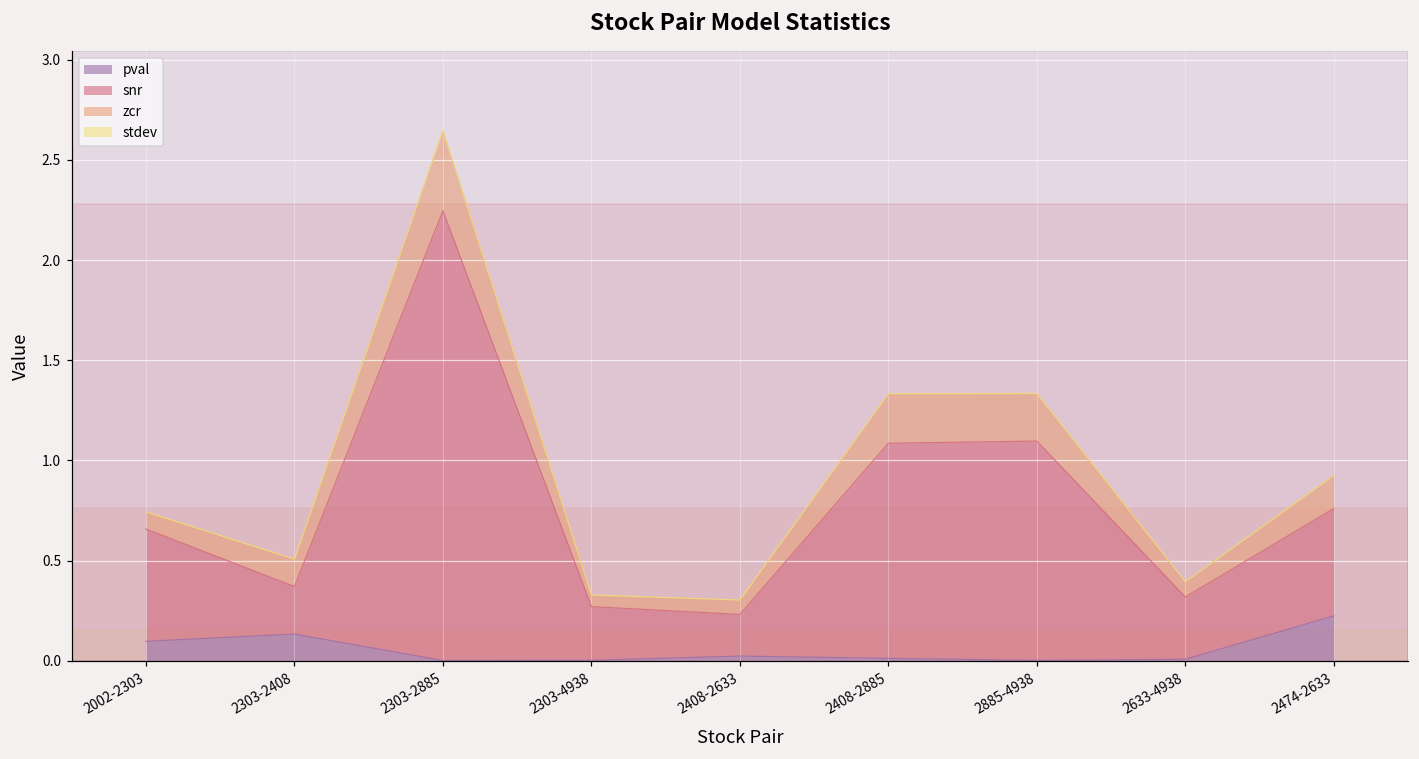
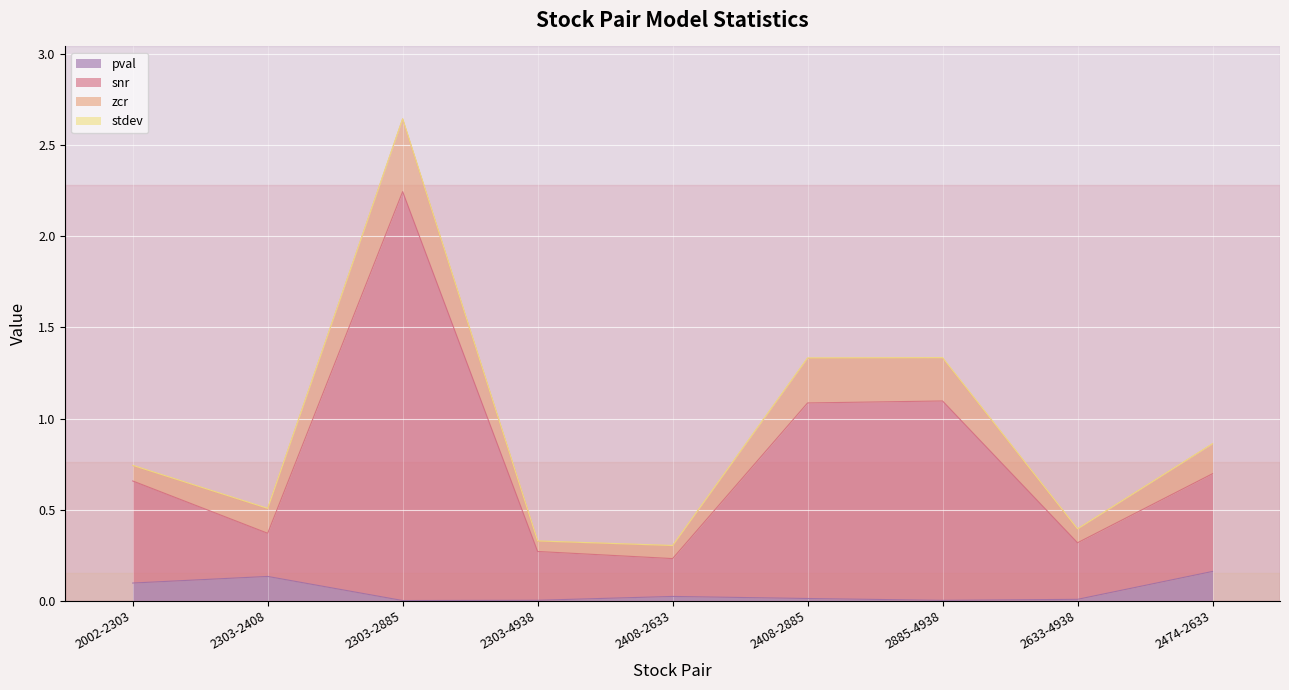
  {
    "pval": {
      "2002-2303": 0.10,
      "2303-2408": 0.13,
      "2303-2885": 0.00,
      "2303-4938": 0.00,
      "2408-2633": 0.02,
      "2408-2885": 0.01,
      "2885-4938": 0.00,
      "2633-4938": 0.01,
-     "2474-2633": 0.22
+     "2474-2633": 0.16
    }
  }
